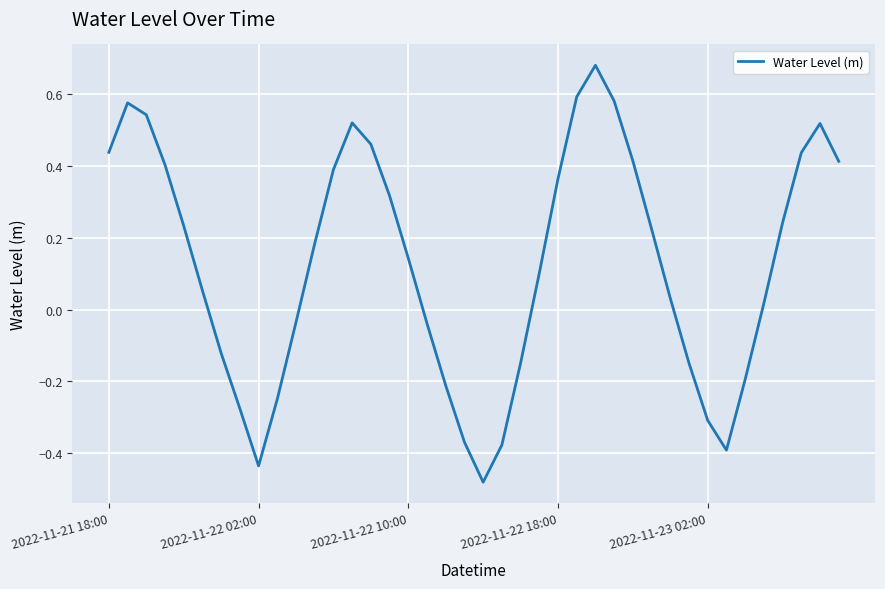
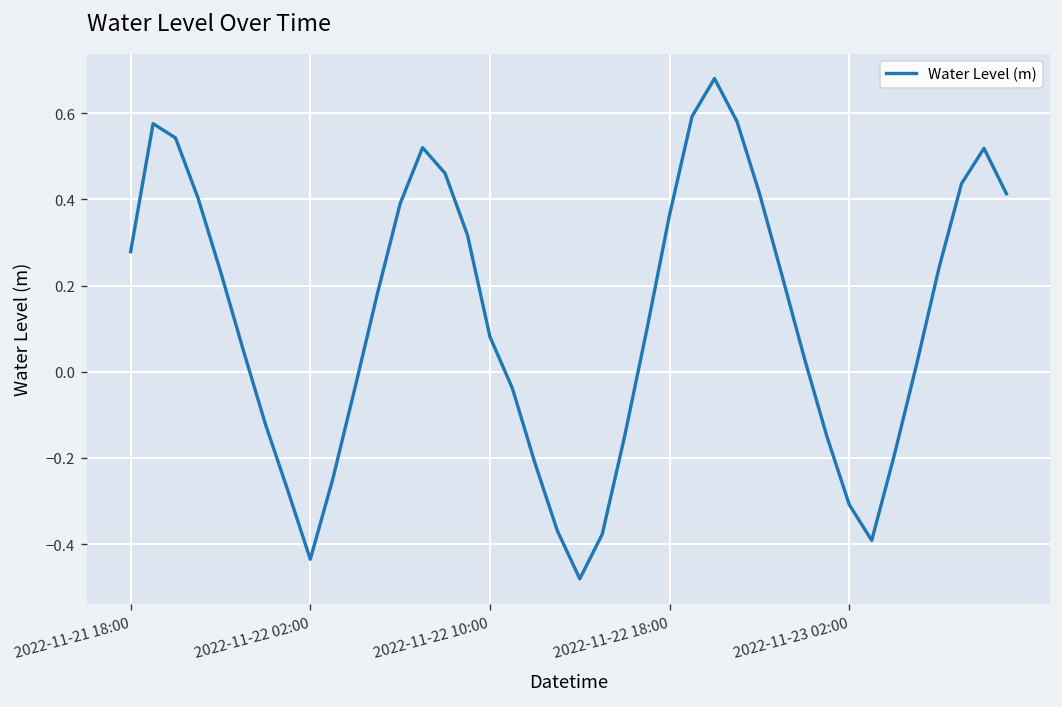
  {
-   "2022-11-21 18:00": 0.44,
+   "2022-11-21 18:00": 0.28,
    "2022-11-22 02:00": -0.44,
-   "2022-11-22 10:00": 0.14,
+   "2022-11-22 10:00": 0.08,
    "2022-11-22 18:00": 0.36,
    "2022-11-23 02:00": -0.31
  }
